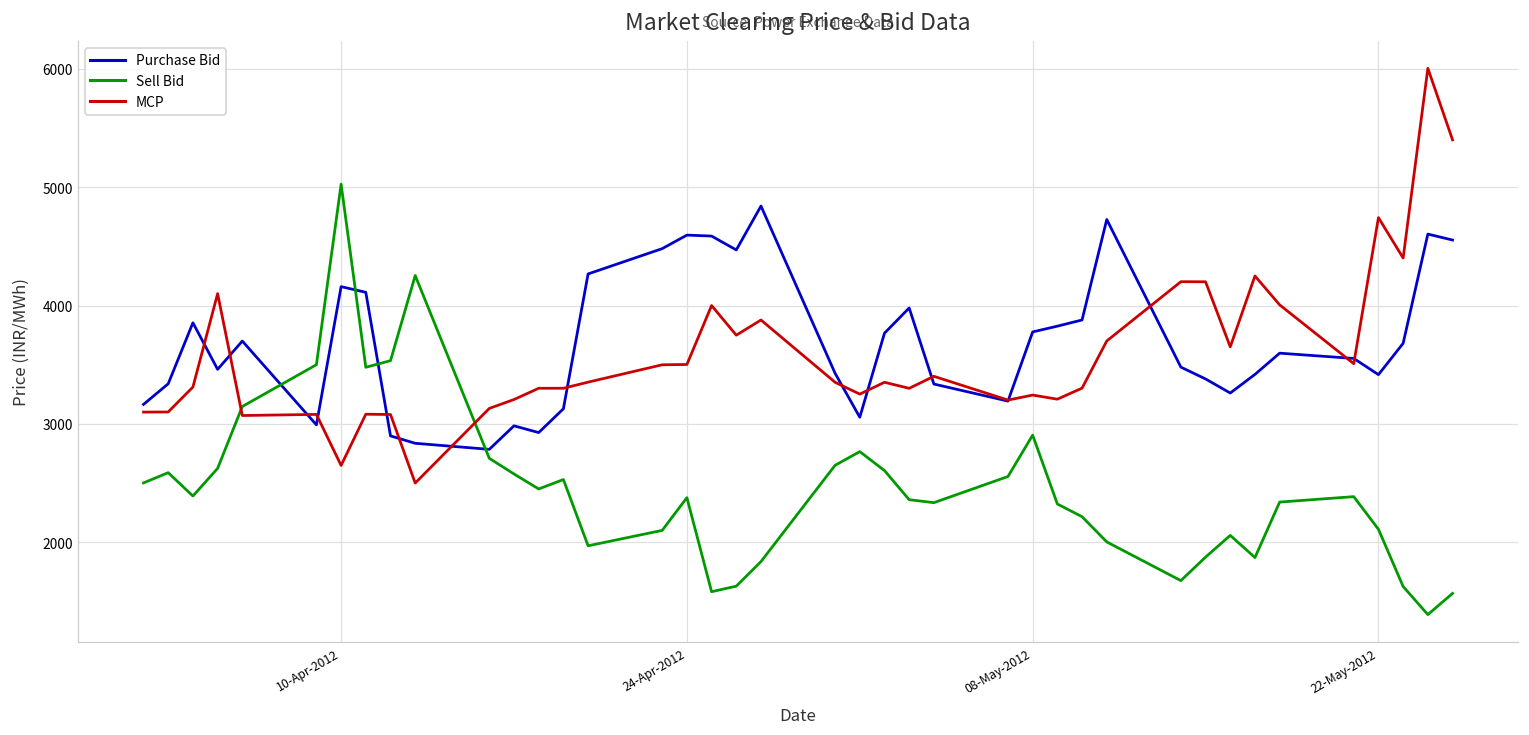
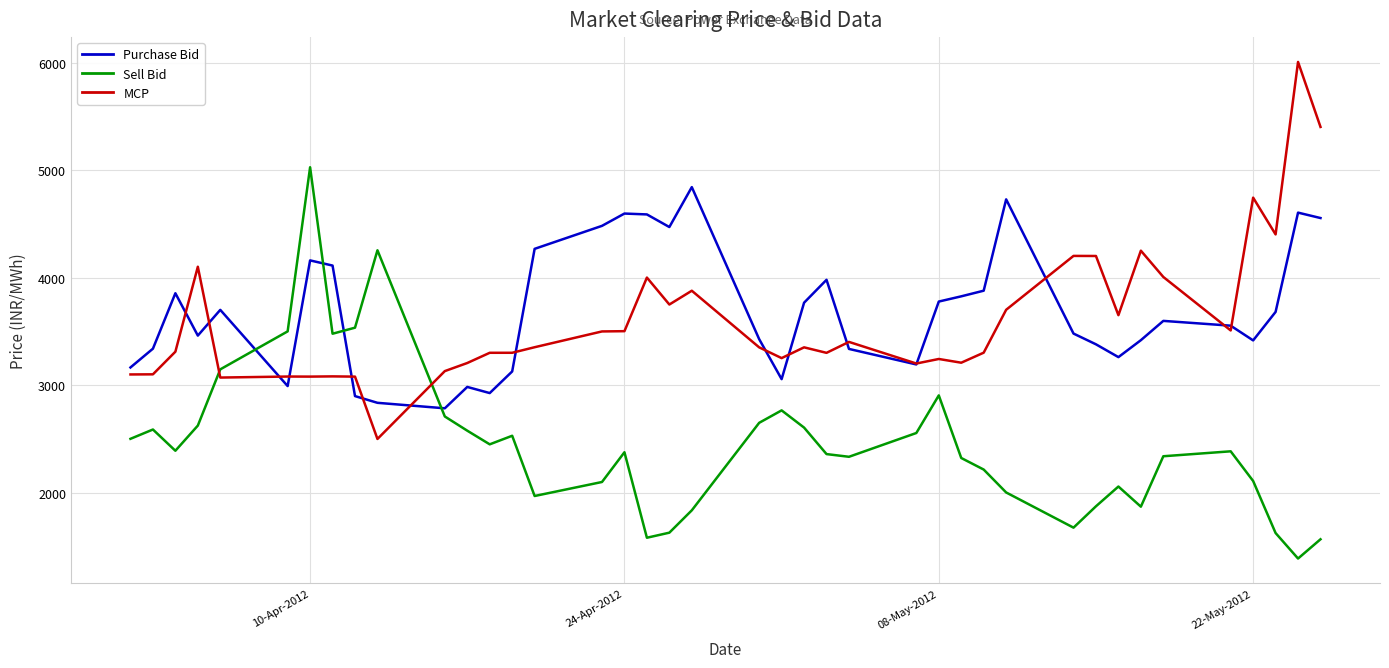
  {
    "Purchase Bid": {
      "10-Apr-2012": 4160,
      "24-Apr-2012": 4600,
      "08-May-2012": 3780,
      "22-May-2012": 3420
    },
    "Sell Bid": {
      "10-Apr-2012": 5030,
      "24-Apr-2012": 2380,
      "08-May-2012": 2900,
      "22-May-2012": 2110
    },
    "MCP": {
-     "10-Apr-2012": 2650,
+     "10-Apr-2012": 3080,
      "24-Apr-2012": 3500,
      "08-May-2012": 3240,
      "22-May-2012": 4740
    }
  }
